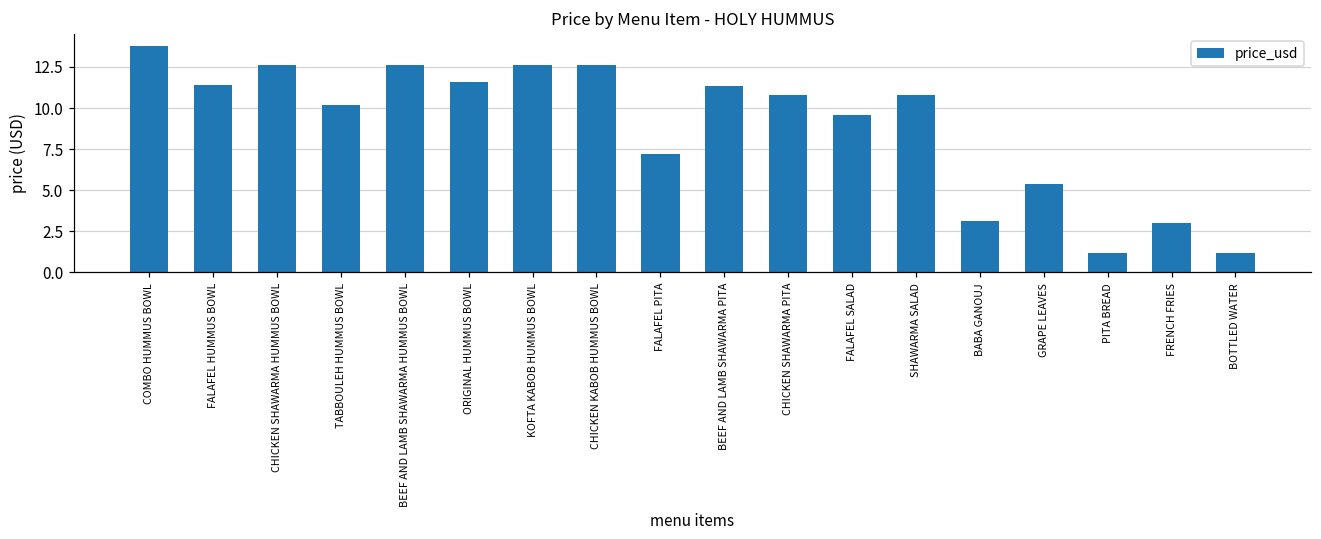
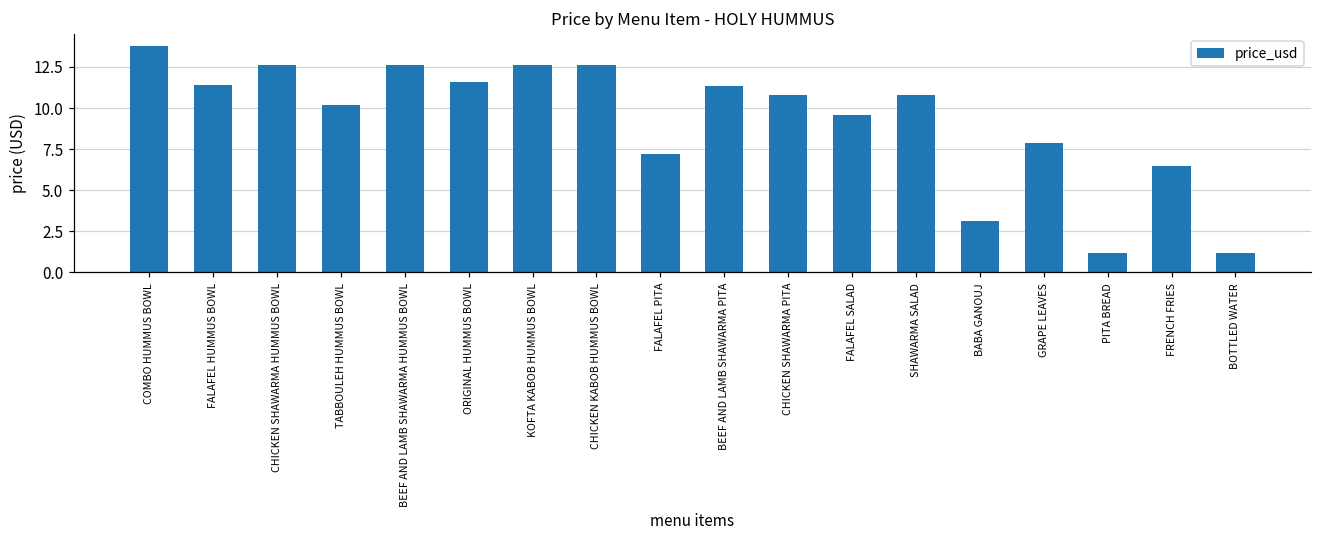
  {
    "COMBO HUMMUS BOWL": 13.8,
    "FALAFEL HUMMUS BOWL": 11.4,
    "CHICKEN SHAWARMA HUMMUS BOWL": 12.6,
    "TABBOULEH HUMMUS BOWL": 10.2,
    "BEEF AND LAMB SHAWARMA HUMMUS BOWL": 12.6,
    "ORIGINAL HUMMUS BOWL": 11.6,
    "KOFTA KABOB HUMMUS BOWL": 12.6,
    "CHICKEN KABOB HUMMUS BOWL": 12.6,
    "FALAFEL PITA": 7.2,
    "BEEF AND LAMB SHAWARMA PITA": 11.3,
    "CHICKEN SHAWARMA PITA": 10.8,
    "FALAFEL SALAD": 9.6,
    "SHAWARMA SALAD": 10.8,
    "BABA GANOUJ": 3.1,
-   "GRAPE LEAVES": 5.4,
+   "GRAPE LEAVES": 7.9,
    "PITA BREAD": 1.2,
-   "FRENCH FRIES": 3.0,
+   "FRENCH FRIES": 6.5,
    "BOTTLED WATER": 1.2
  }
